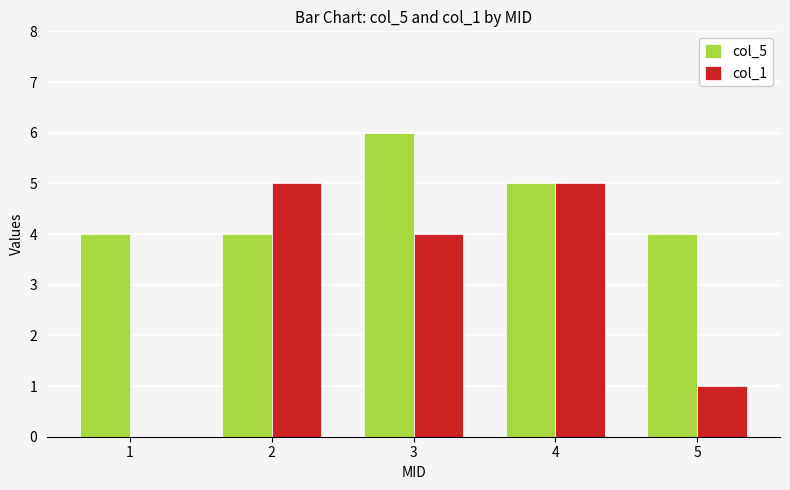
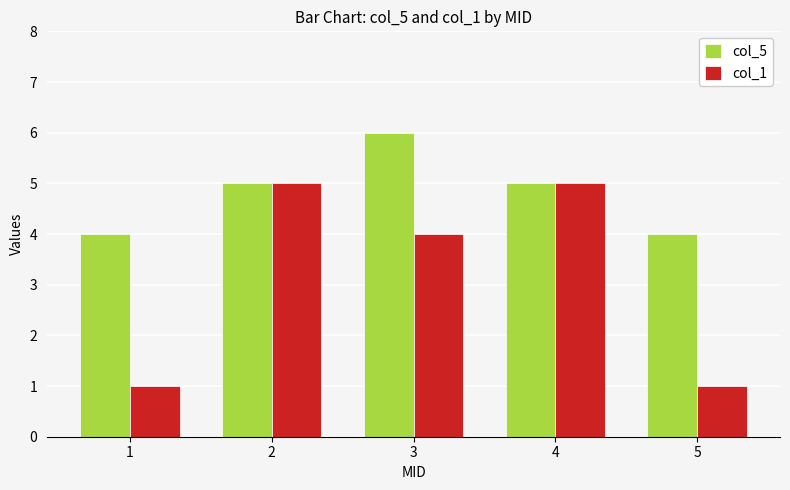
  {
    "col_5": {
      "1": 4,
-     "2": 4,
+     "2": 5,
      "3": 6,
      "4": 5,
      "5": 4
    },
    "col_1": {
-     "1": 0,
+     "1": 1,
      "2": 5,
      "3": 4,
      "4": 5,
      "5": 1
    }
  }
